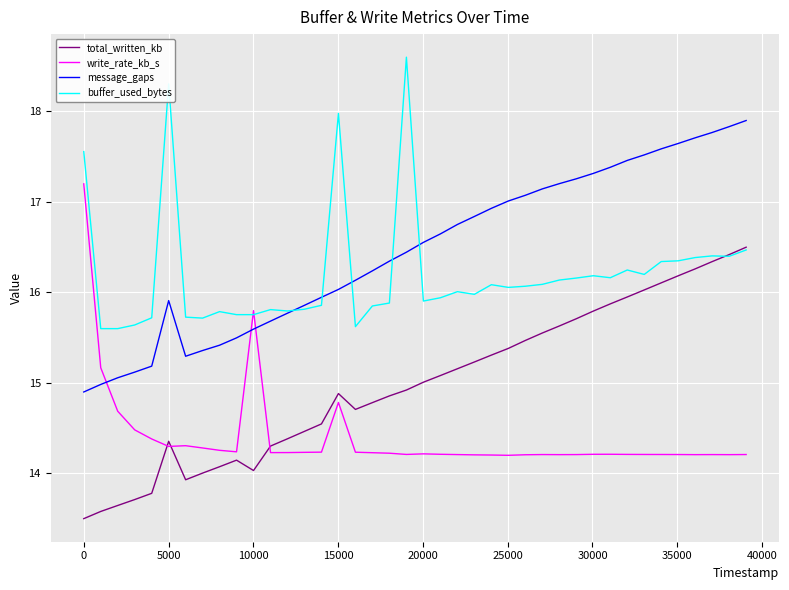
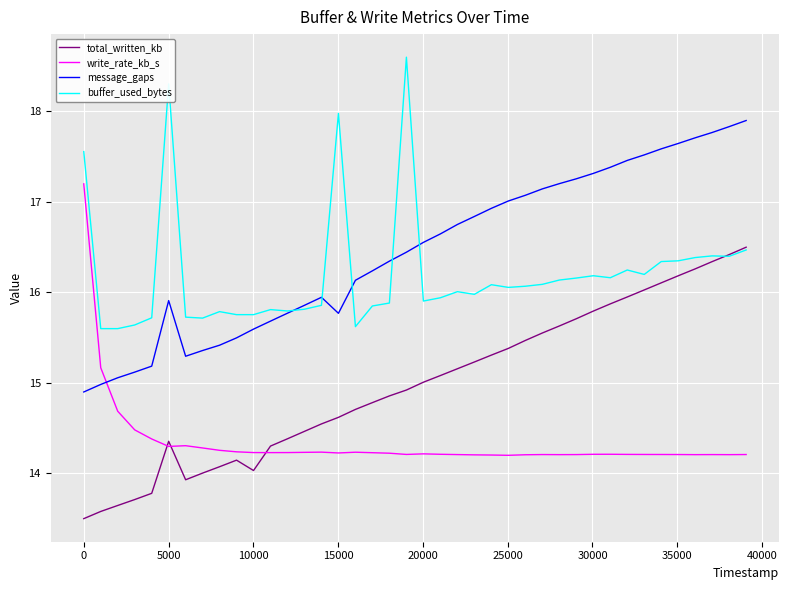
  {
    "total_written_kb": {
      "0": 13.5,
      "5000": 14.4,
      "10000": 14.0,
-     "15000": 14.9
+     "15000": 14.6
    },
    "write_rate_kb_s": {
      "0": 17.2,
      "5000": 14.3,
-     "10000": 15.8,
-     "15000": 14.8
+     "10000": 14.2,
+     "15000": 14.2
    },
    "message_gaps": {
      "0": 14.9,
      "5000": 15.9,
      "10000": 15.6,
-     "15000": 16.0
+     "15000": 15.8
    },
    "buffer_used_bytes": {
      "0": 17.6,
      "10000": 15.8,
      "15000": 18.0
    }
  }
